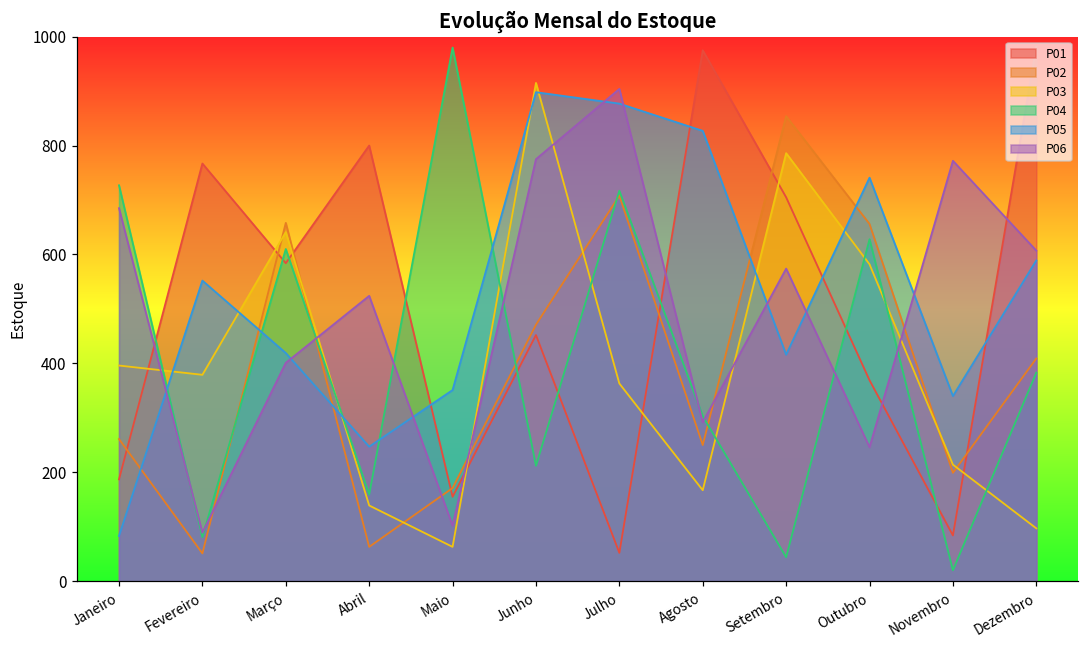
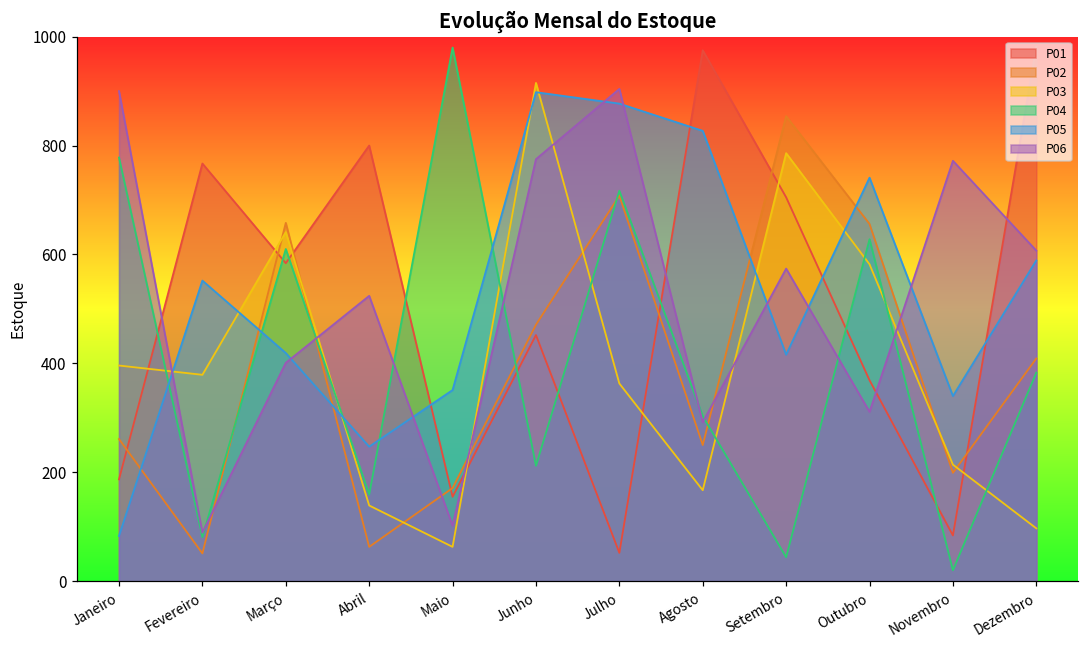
  {
    "P03": {
      "Janeiro": 400,
      "Fevereiro": 380,
      "Março": 640,
      "Abril": 140,
      "Maio": 60,
      "Junho": 920,
      "Julho": 360,
      "Agosto": 170,
      "Setembro": 790,
      "Outubro": 580,
      "Novembro": 210,
      "Dezembro": 100
    },
    "P04": {
-     "Janeiro": 730,
+     "Janeiro": 780,
      "Fevereiro": 80,
      "Março": 610,
      "Abril": 160,
      "Maio": 980,
      "Junho": 210,
      "Julho": 720,
      "Agosto": 300,
      "Setembro": 40,
      "Outubro": 630,
      "Novembro": 20,
      "Dezembro": 380
    },
    "P05": {
      "Janeiro": 80,
      "Fevereiro": 550,
      "Março": 420,
      "Abril": 250,
      "Maio": 350,
      "Junho": 900,
      "Julho": 880,
      "Agosto": 830,
      "Setembro": 420,
      "Outubro": 740,
      "Novembro": 340,
      "Dezembro": 590
    },
    "P06": {
-     "Janeiro": 690,
+     "Janeiro": 900,
      "Fevereiro": 90,
      "Março": 400,
      "Abril": 520,
      "Maio": 100,
      "Junho": 780,
      "Julho": 900,
      "Agosto": 290,
      "Setembro": 570,
-     "Outubro": 250,
+     "Outubro": 310,
      "Novembro": 770,
      "Dezembro": 610
    }
  }
